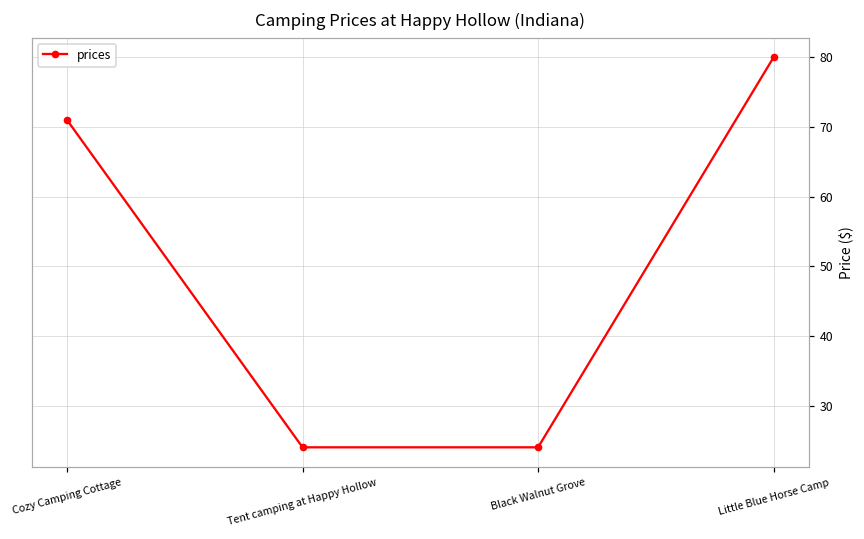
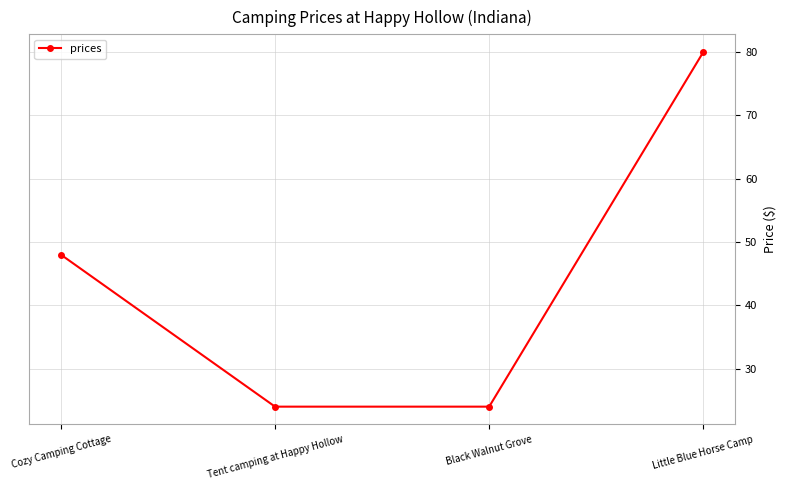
  {
-   "Cozy Camping Cottage": 71,
+   "Cozy Camping Cottage": 48,
    "Tent camping at Happy Hollow": 24,
    "Black Walnut Grove": 24,
    "Little Blue Horse Camp": 80
  }
